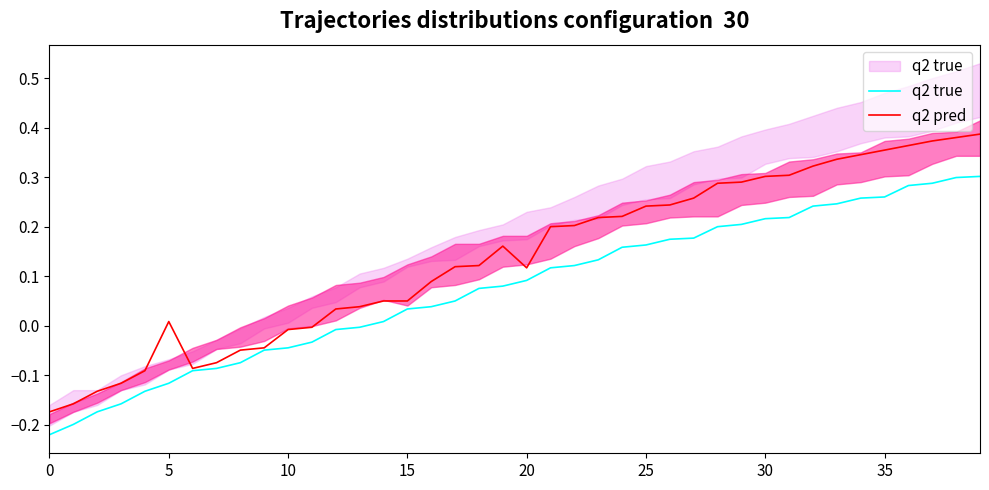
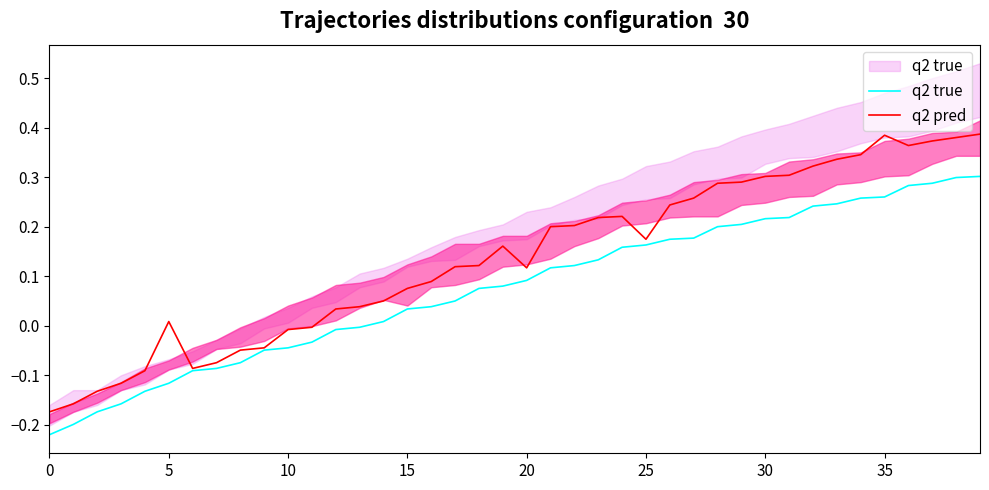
  {
    "q2 pred": {
      "5": 0.01,
      "10": -0.01,
-     "15": 0.05,
+     "15": 0.08,
      "20": 0.12,
-     "25": 0.24,
+     "25": 0.17,
      "30": 0.30,
-     "35": 0.35
+     "35": 0.38
    }
  }
